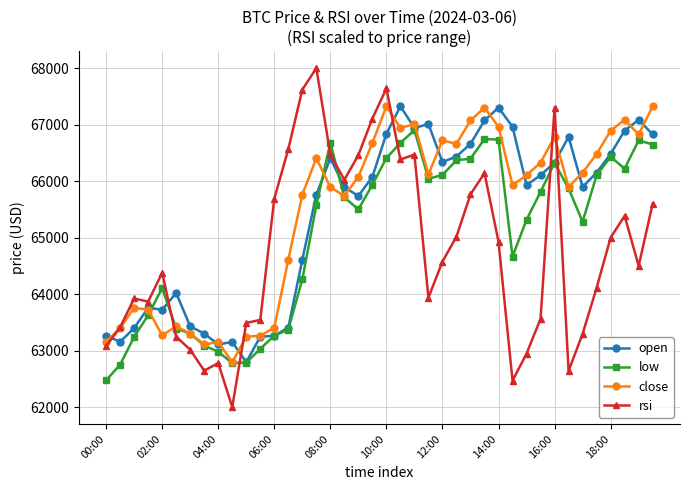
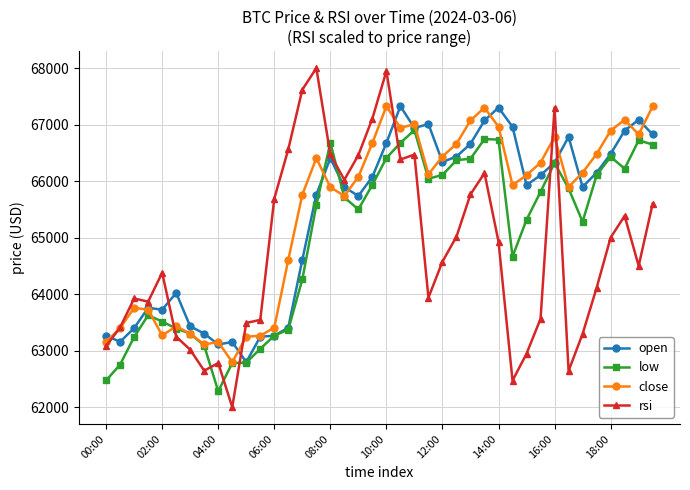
  {
    "open": {
      "00:00": 63300,
      "02:00": 63700,
      "08:00": 66400,
-     "10:00": 66800,
+     "10:00": 66700,
      "12:00": 66300,
      "14:00": 67300,
      "18:00": 66500
    },
    "low": {
      "00:00": 62500,
-     "02:00": 64100,
-     "04:00": 63000,
+     "02:00": 63500,
+     "04:00": 62300,
      "08:00": 66700,
      "10:00": 66400,
      "12:00": 66100,
      "14:00": 66700,
      "18:00": 66400
    },
    "close": {
      "00:00": 63200,
      "02:00": 63300,
      "06:00": 63400,
      "08:00": 65900,
      "10:00": 67300,
-     "12:00": 66700,
+     "12:00": 66400,
      "14:00": 67000,
      "16:00": 66800,
      "18:00": 66900
    },
    "rsi": {
      "00:00": 63100,
      "02:00": 64400,
      "04:00": 62800,
      "06:00": 65700,
      "08:00": 66500,
-     "10:00": 67600,
+     "10:00": 67900,
      "12:00": 64600,
      "14:00": 64900,
      "16:00": 67300,
      "18:00": 65000
    }
  }
